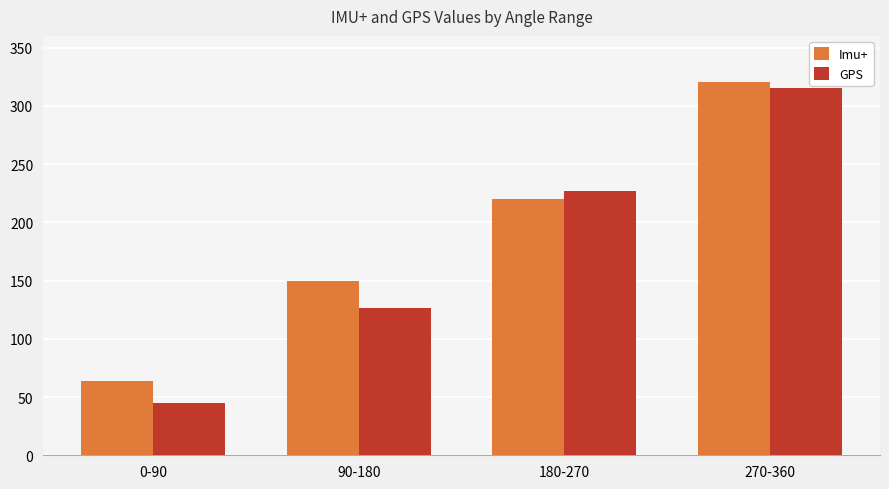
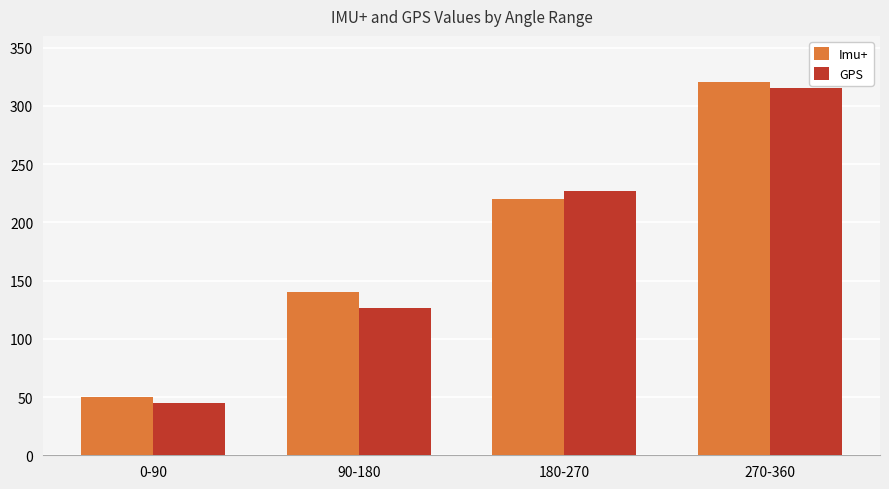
  {
    "Imu+": {
-     "0-90": 64,
-     "90-180": 150,
+     "0-90": 50,
+     "90-180": 140,
      "180-270": 220,
      "270-360": 320
    },
    "GPS": {
      "0-90": 45,
      "90-180": 126,
      "180-270": 227,
      "270-360": 315
    }
  }
